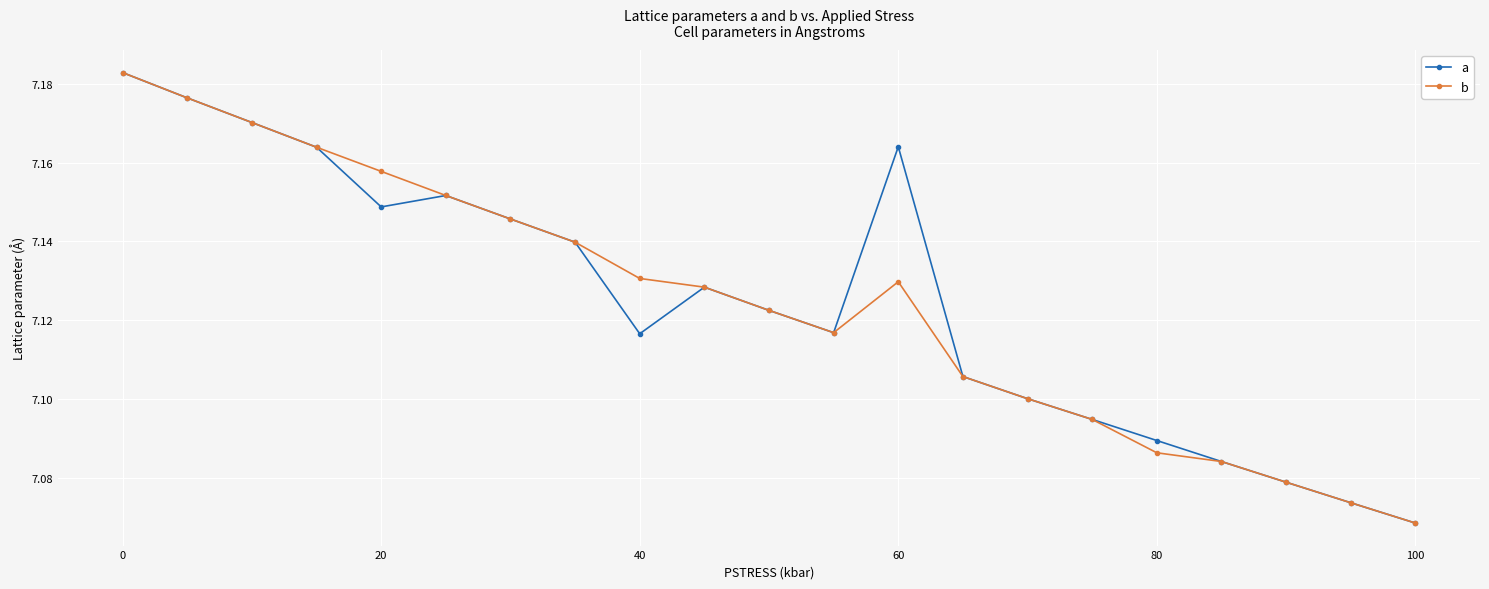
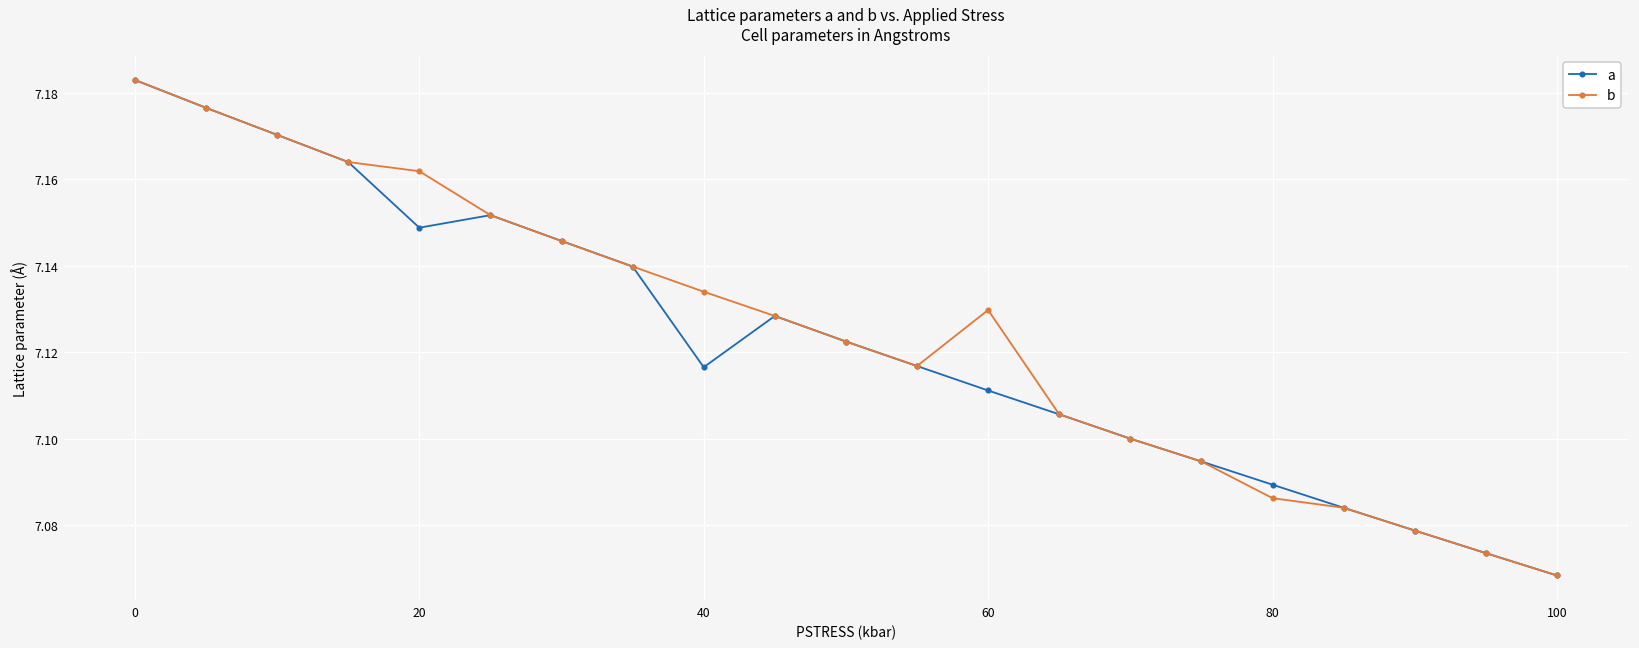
  {
    "a": {
      "20": 7.149,
      "40": 7.117,
-     "60": 7.164,
+     "60": 7.111,
      "80": 7.089
    },
    "b": {
-     "20": 7.158,
-     "40": 7.131,
+     "20": 7.162,
+     "40": 7.134,
      "60": 7.130,
      "80": 7.086
    }
  }
